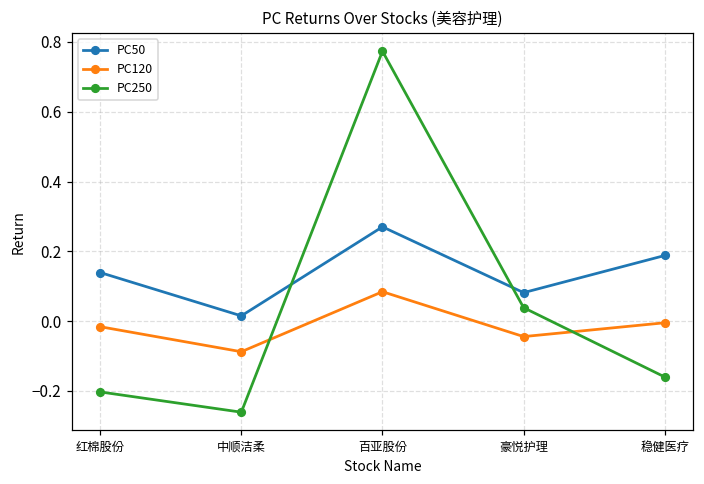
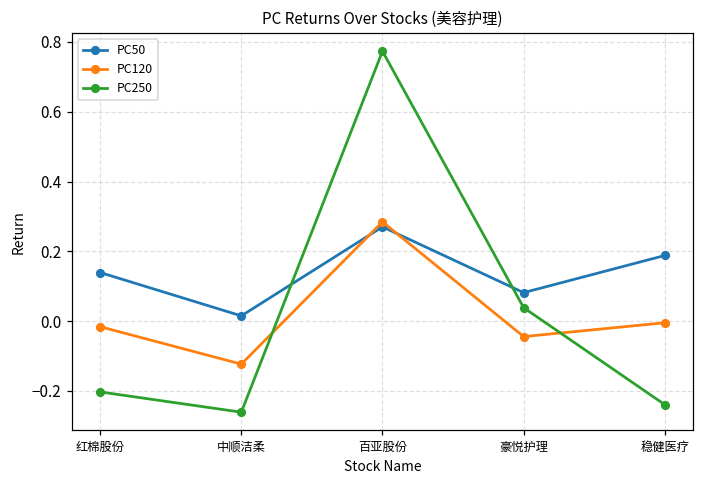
  {
    "PC50": {
      "红棉股份": 0.14,
      "中顺洁柔": 0.01,
      "百亚股份": 0.27,
      "豪悦护理": 0.08,
      "稳健医疗": 0.19
    },
    "PC120": {
      "红棉股份": -0.02,
-     "中顺洁柔": -0.09,
-     "百亚股份": 0.08,
+     "中顺洁柔": -0.12,
+     "百亚股份": 0.28,
      "豪悦护理": -0.04,
      "稳健医疗": 0.00
    },
    "PC250": {
      "红棉股份": -0.20,
      "中顺洁柔": -0.26,
      "百亚股份": 0.77,
      "豪悦护理": 0.04,
-     "稳健医疗": -0.16
+     "稳健医疗": -0.24
    }
  }
